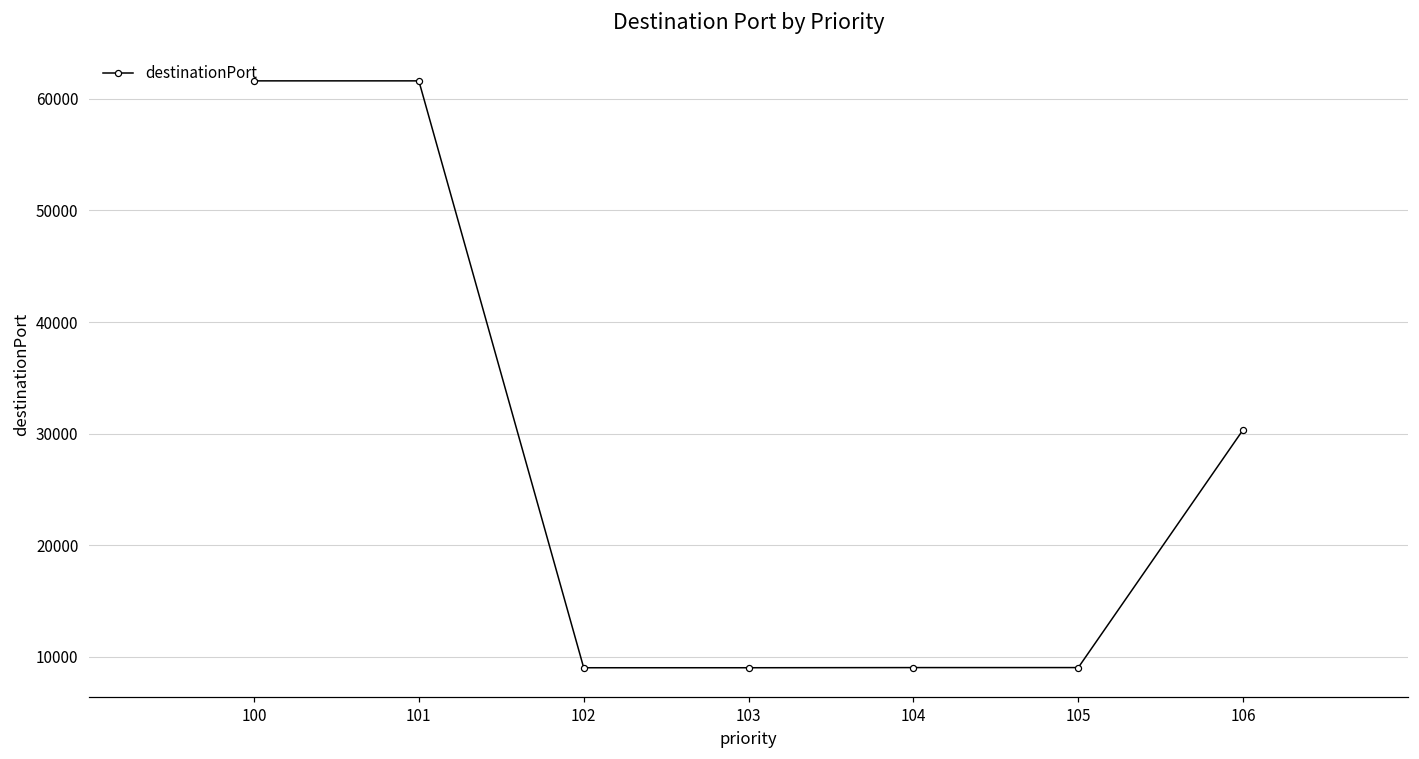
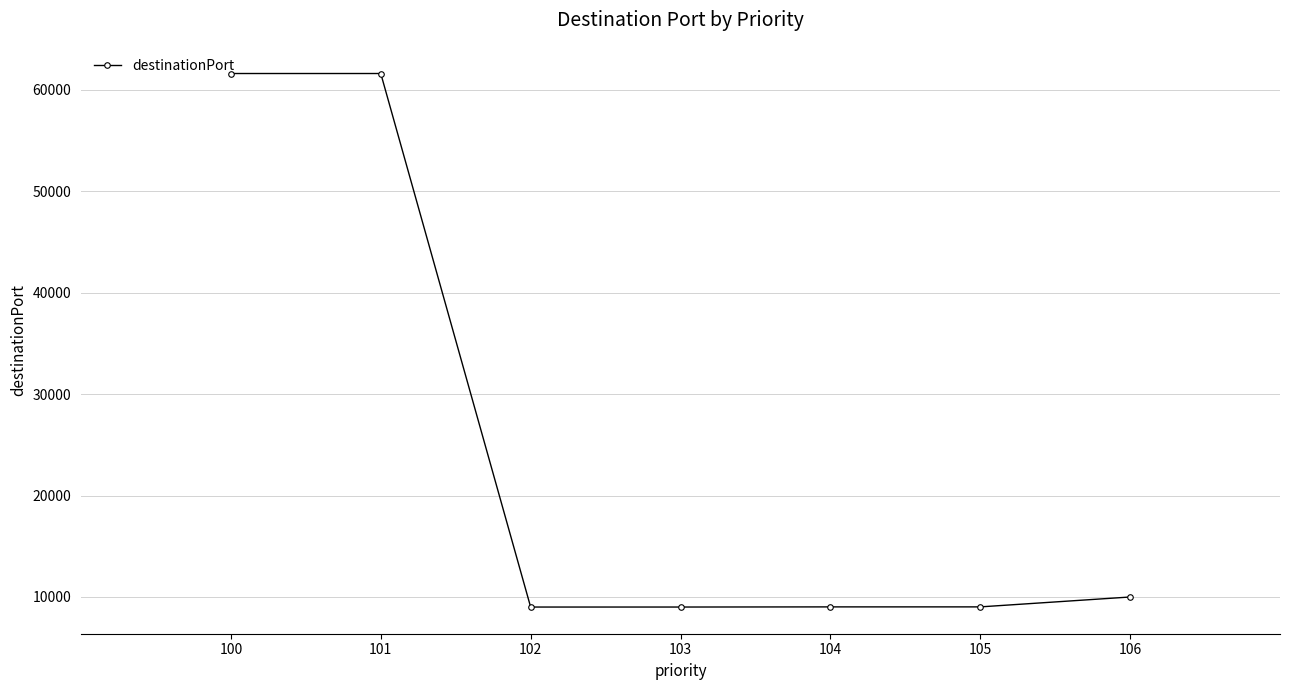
  {
    "100": 61600,
    "101": 61600,
    "102": 9000,
    "103": 9000,
    "104": 9000,
    "105": 9000,
-   "106": 30300
+   "106": 10000
  }
